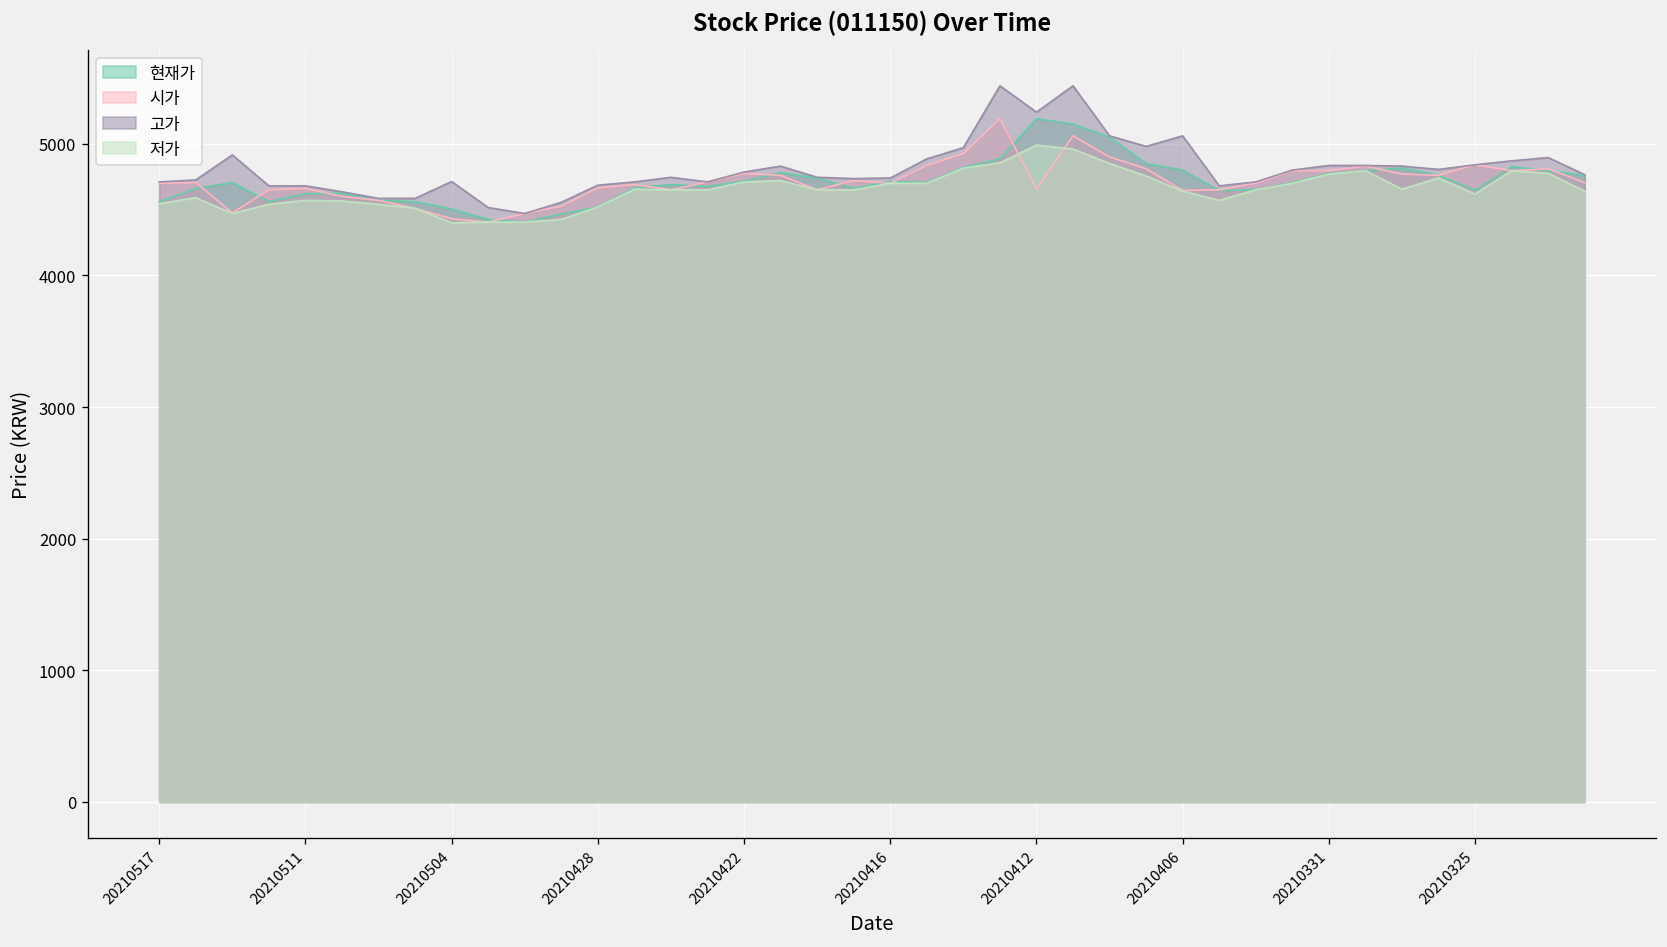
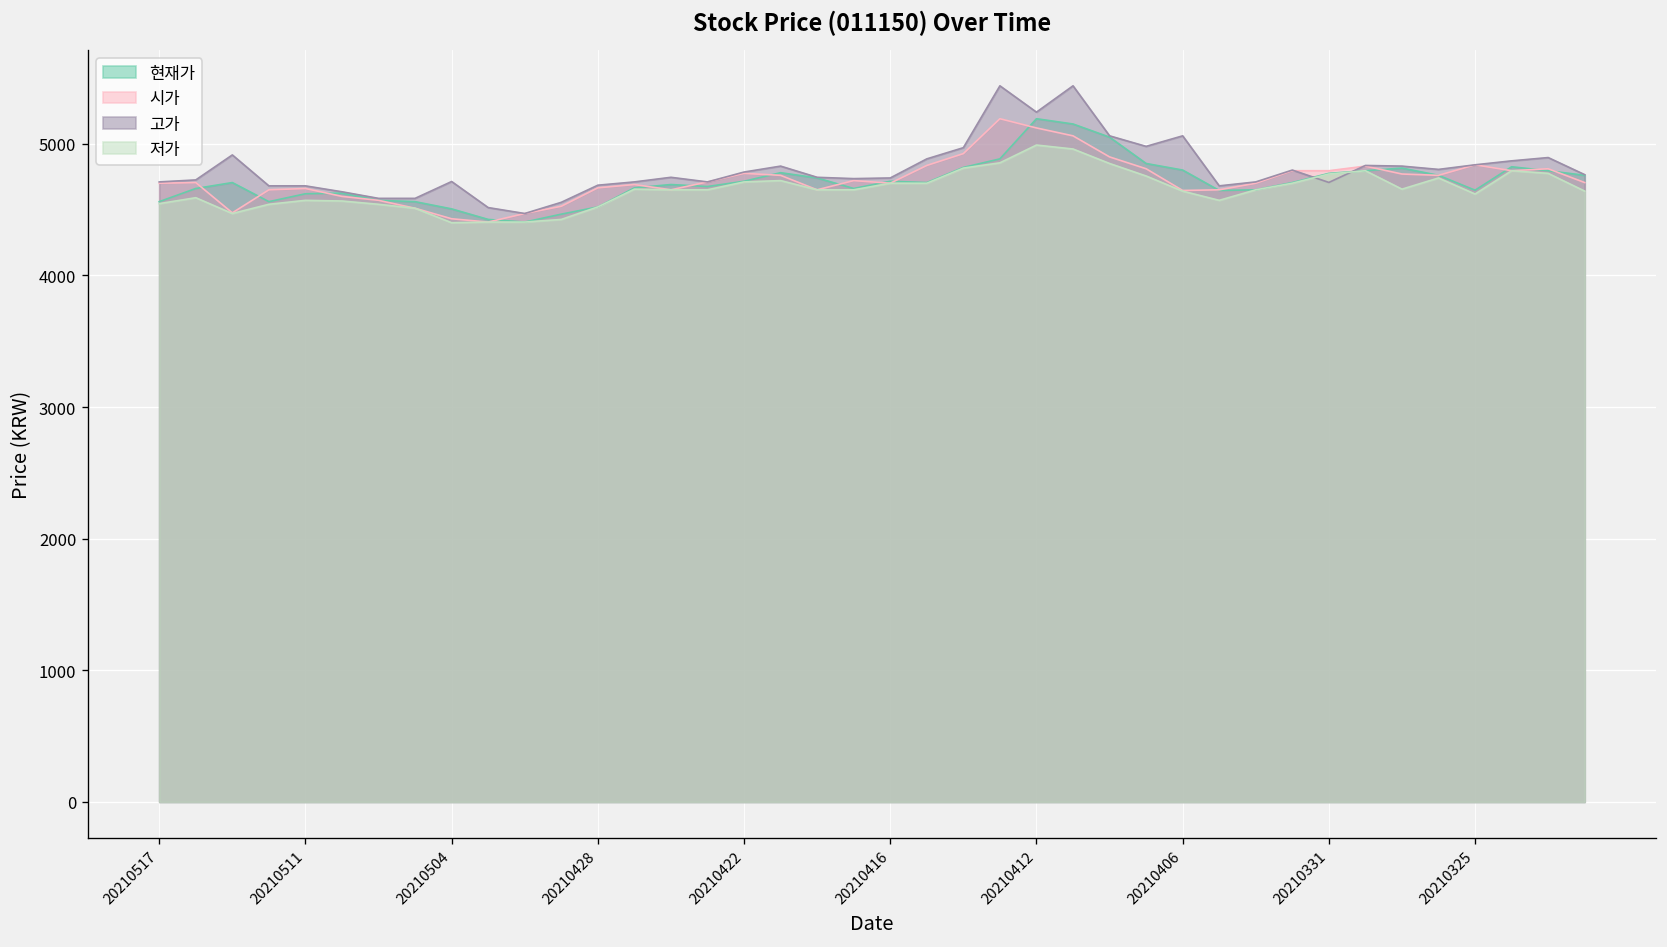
  {
    "현재가": {
      "20210511": 4620,
      "20210504": 4510,
      "20210412": 5190,
      "20210406": 4800,
      "20210325": 4650
    },
    "시가": {
      "20210504": 4430,
-     "20210412": 4660
+     "20210412": 5120
    },
    "고가": {
      "20210504": 4710,
      "20210416": 4740,
      "20210412": 5240,
      "20210406": 5060,
-     "20210331": 4840
+     "20210331": 4710
    },
    "저가": {
      "20210511": 4570,
      "20210504": 4400,
      "20210412": 4990,
      "20210325": 4620
    }
  }
